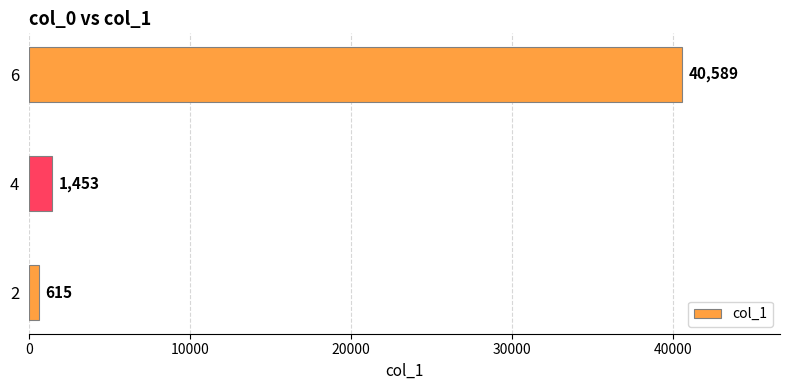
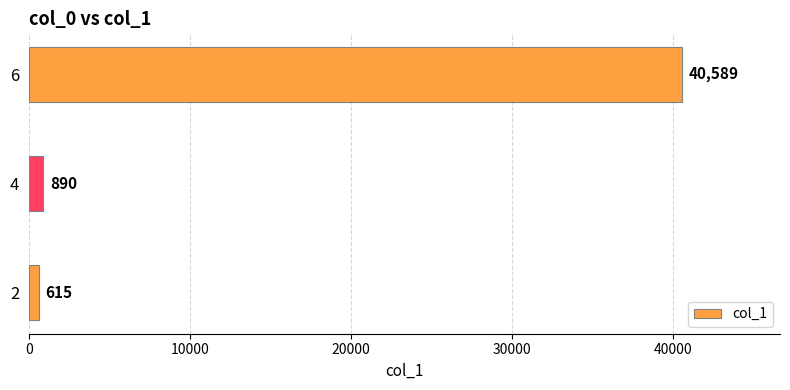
  {
    "6": "40,589",
-   "4": "1,453",
+   "4": "890",
    "2": "615"
  }
